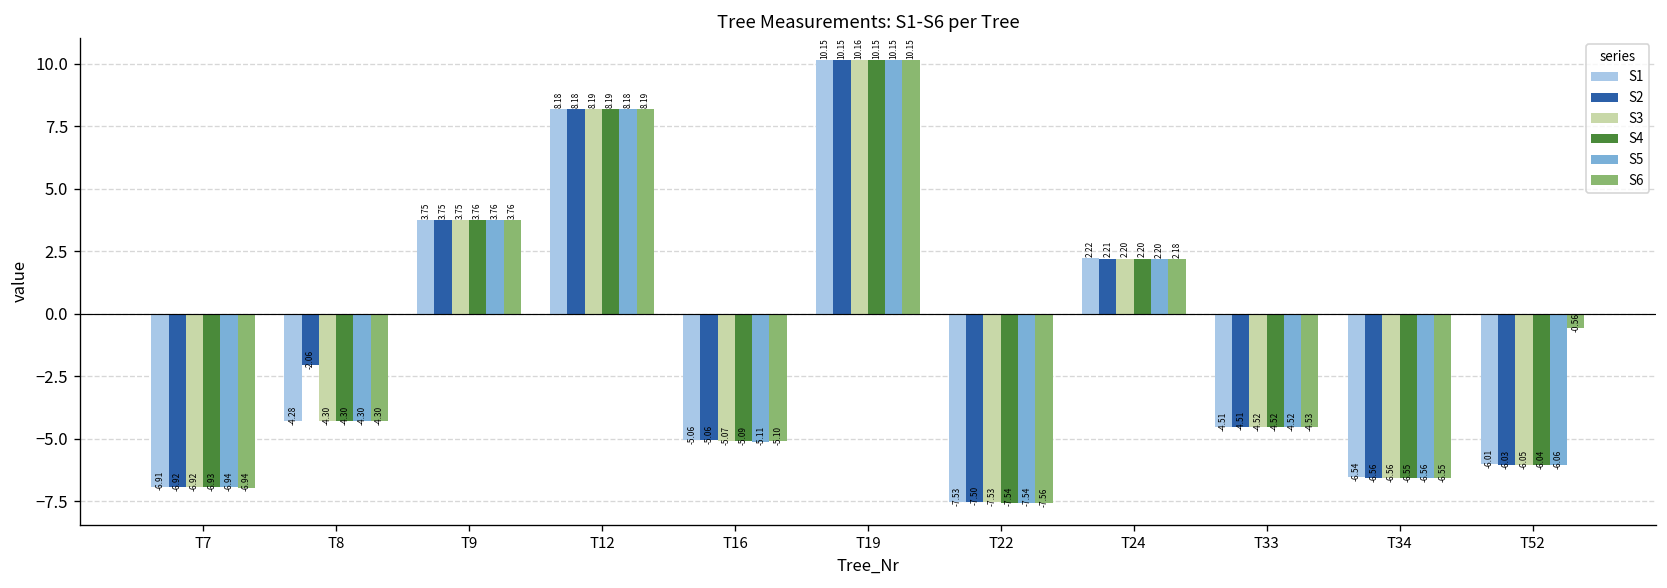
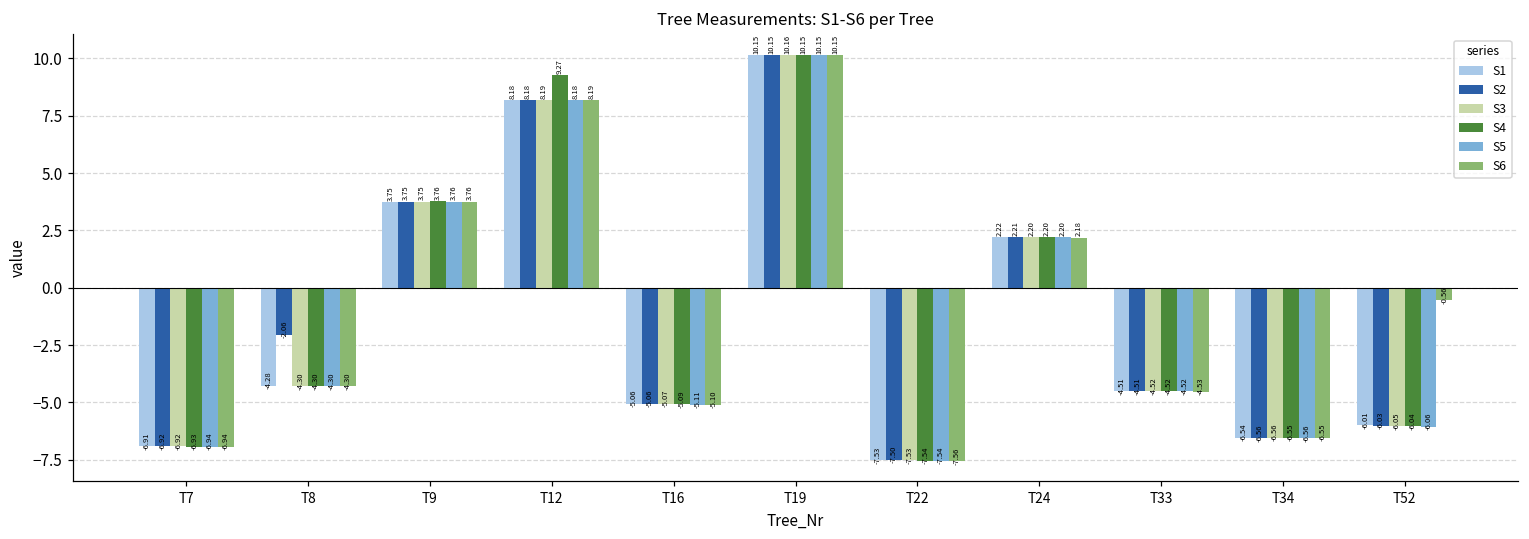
  {
    "S2": {
      "T7": -6.92,
      "T8": -2.06,
      "T9": 3.75,
      "T12": 8.18,
      "T16": -5.06,
      "T19": 10.15,
      "T22": -7.50,
      "T24": 2.21,
      "T33": -4.51,
      "T34": -6.56,
      "T52": -6.03
    },
    "S3": {
      "T7": -6.92,
      "T8": -4.30,
      "T9": 3.75,
      "T12": 8.19,
      "T16": -5.07,
      "T19": 10.16,
      "T22": -7.53,
      "T24": 2.20,
      "T33": -4.52,
      "T34": -6.56,
      "T52": -6.05
    },
    "S4": {
      "T7": -6.93,
      "T8": -4.30,
      "T9": 3.76,
-     "T12": 8.19,
+     "T12": 9.27,
      "T16": -5.09,
      "T19": 10.15,
      "T22": -7.54,
      "T24": 2.20,
      "T33": -4.52,
      "T34": -6.55,
      "T52": -6.04
    },
    "S6": {
      "T7": -6.94,
      "T8": -4.30,
      "T9": 3.76,
      "T12": 8.19,
      "T16": -5.10,
      "T19": 10.15,
      "T22": -7.56,
      "T24": 2.18,
      "T33": -4.53,
      "T34": -6.55,
      "T52": -0.56
    }
  }
